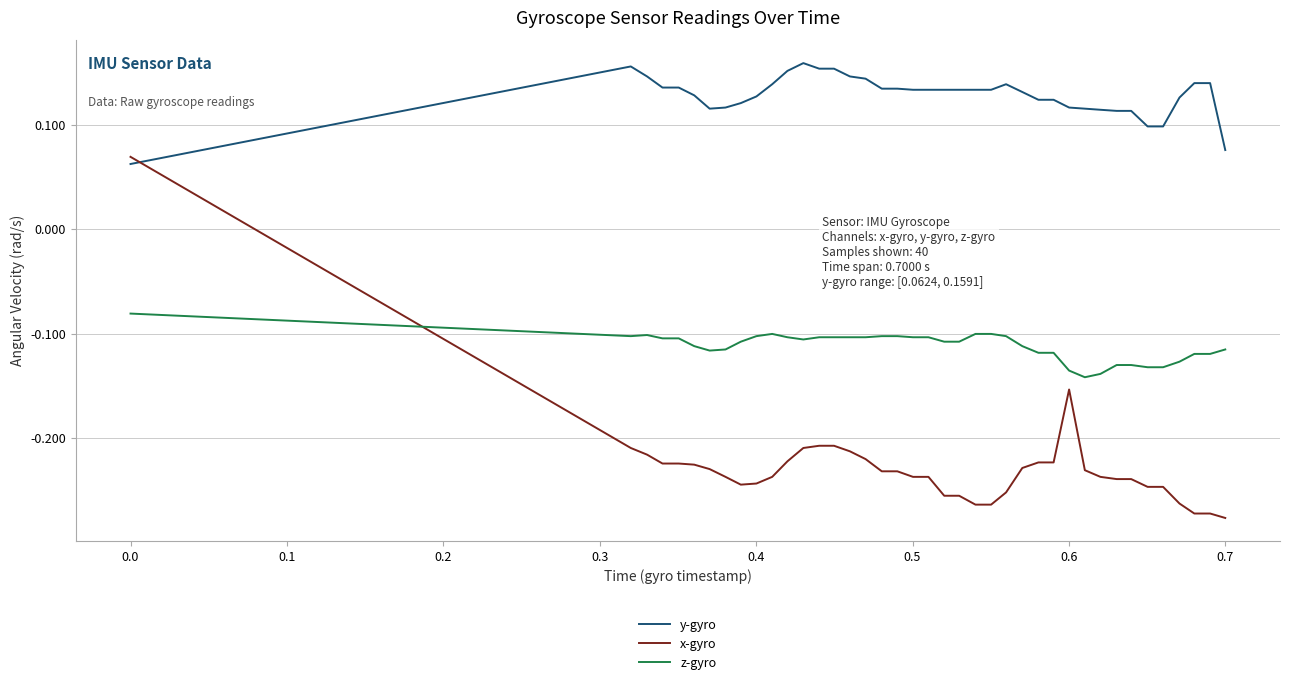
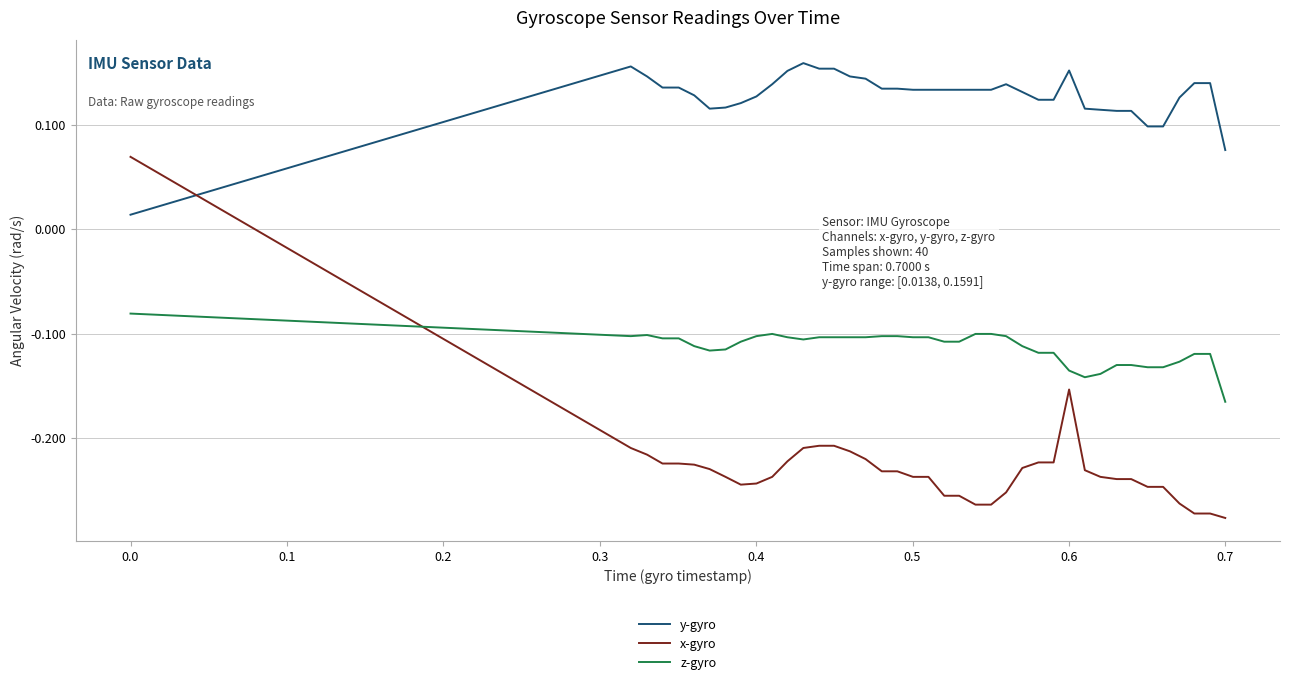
  {
    "y-gyro": {
-     "0.0": "0.0624,",
-     "0.6": "0.116"
+     "0.0": "0.0138,",
+     "0.6": "0.152"
    },
    "x-gyro": {
      "0.0": "0.069",
      "0.6": "-0.154",
      "0.7": "-0.277"
    },
    "z-gyro": {
      "0.0": "-0.081",
      "0.6": "-0.135",
-     "0.7": "-0.115"
+     "0.7": "-0.165"
    }
  }
